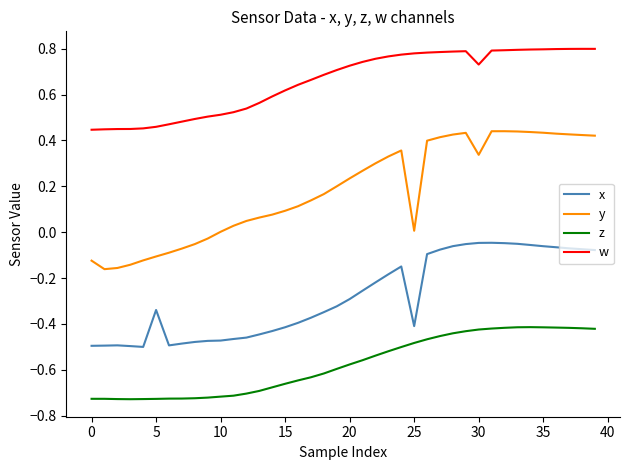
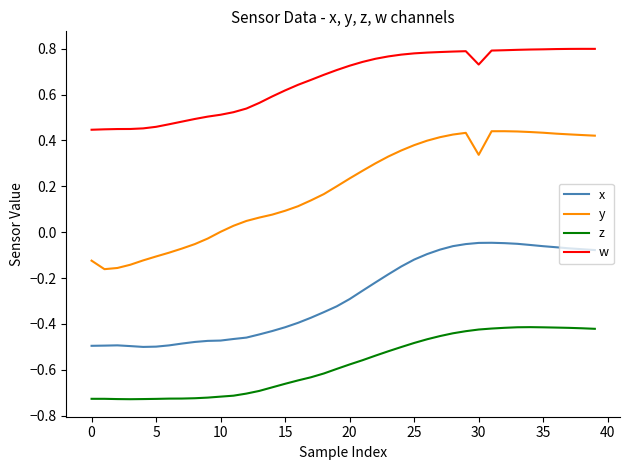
  {
    "x": {
      "0": -0.50,
-     "5": -0.34,
+     "5": -0.50,
      "10": -0.47,
      "15": -0.41,
      "20": -0.29,
-     "25": -0.41,
+     "25": -0.12,
      "30": -0.05,
      "35": -0.06
    },
    "y": {
      "0": -0.12,
      "5": -0.11,
      "10": 0.00,
      "15": 0.09,
      "20": 0.23,
-     "25": 0.01,
+     "25": 0.38,
      "30": 0.34,
      "35": 0.43
    },
    "z": {
      "0": -0.73,
      "5": -0.73,
      "10": -0.72,
      "15": -0.66,
      "20": -0.58,
      "25": -0.48,
      "30": -0.42,
      "35": -0.41
    },
    "w": {
      "0": 0.45,
      "5": 0.46,
      "10": 0.51,
      "15": 0.62,
      "20": 0.73,
      "25": 0.78,
      "30": 0.73,
      "35": 0.80
    }
  }
